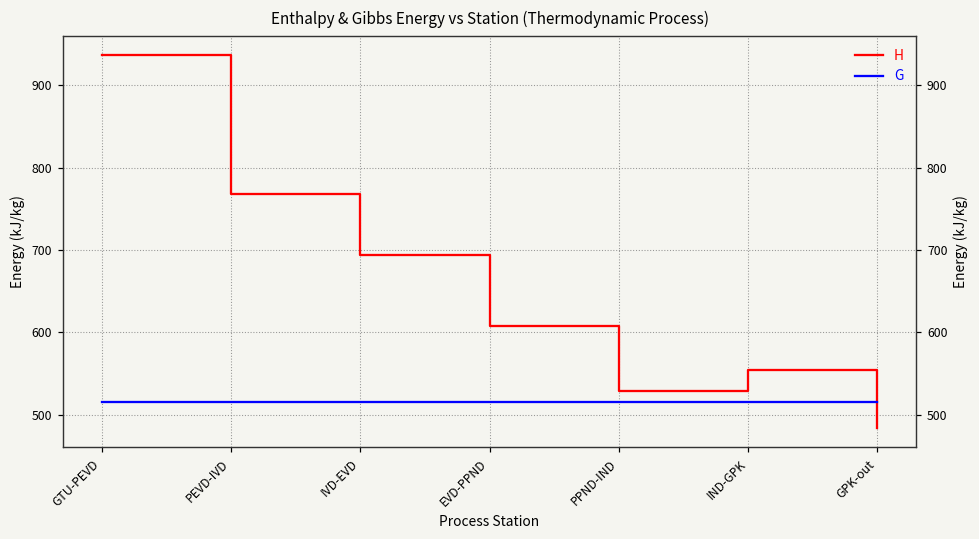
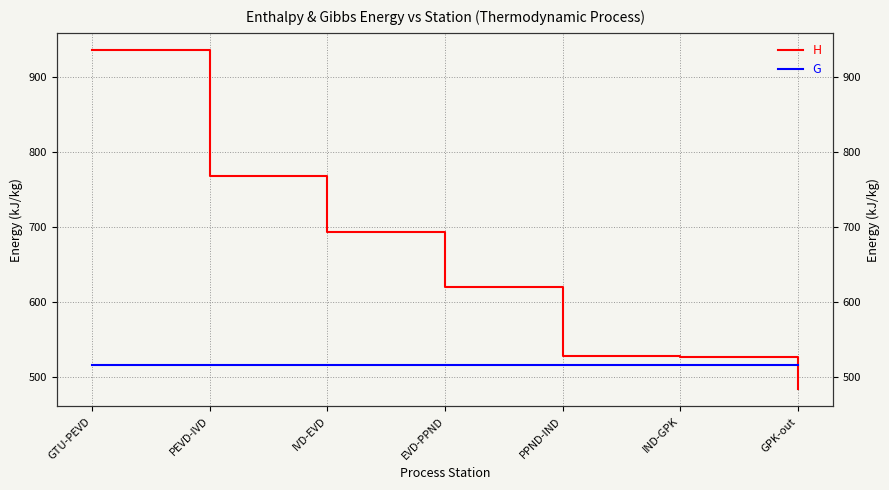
  {
    "H": {
      "GTU-PEVD": 940,
      "PEVD-IVD": 770,
      "IVD-EVD": 690,
-     "EVD-PPND": 610,
+     "EVD-PPND": 620,
      "PPND-IND": 530,
-     "IND-GPK": 550,
+     "IND-GPK": 530,
      "GPK-out": 480
    },
    "G": {
      "GTU-PEVD": 520,
      "PEVD-IVD": 520,
      "IVD-EVD": 520,
      "EVD-PPND": 520,
      "PPND-IND": 520,
      "IND-GPK": 520,
      "GPK-out": 520
    }
  }
